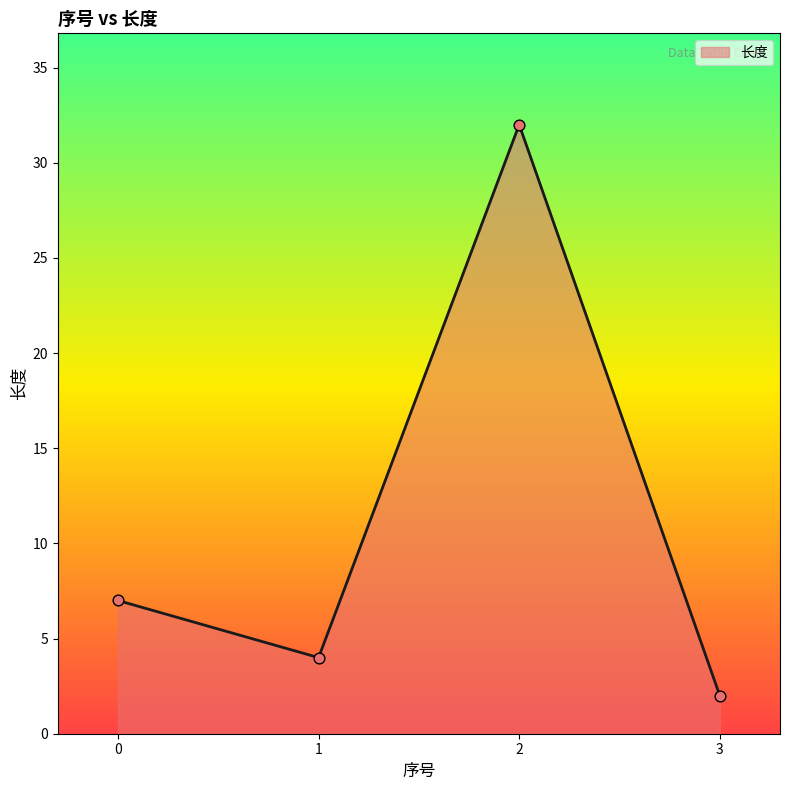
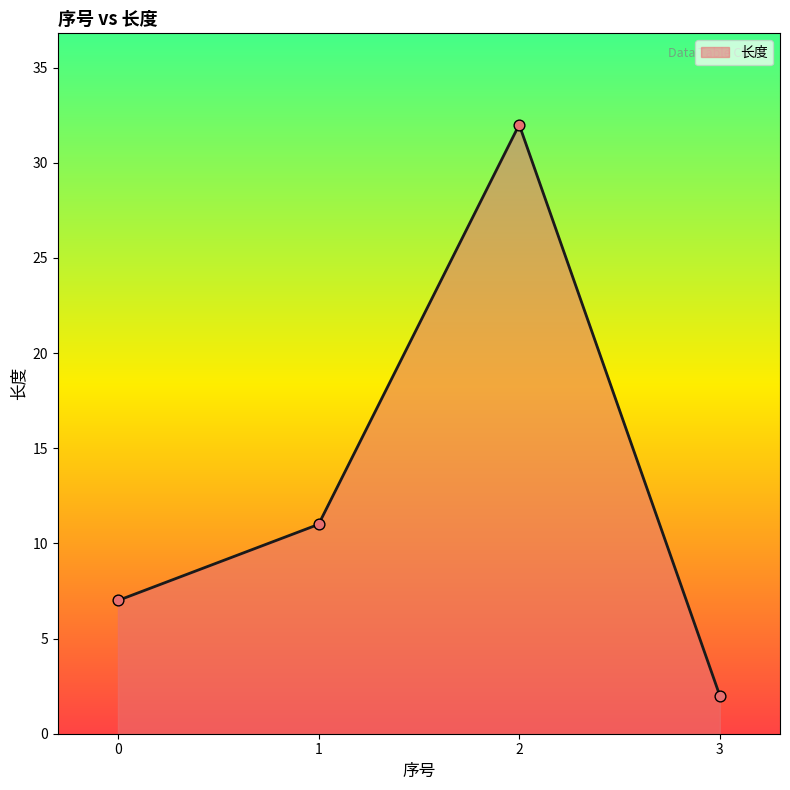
  {
    "0": 7,
-   "1": 4,
+   "1": 11,
    "2": 32,
    "3": 2
  }
